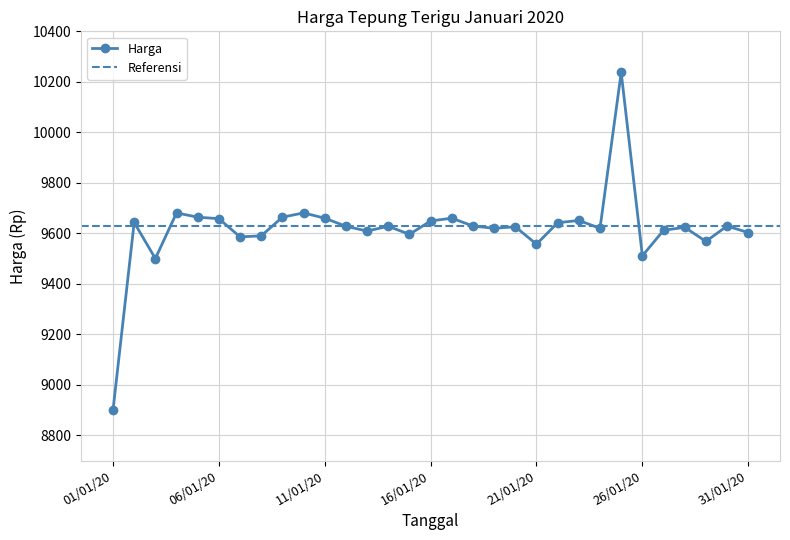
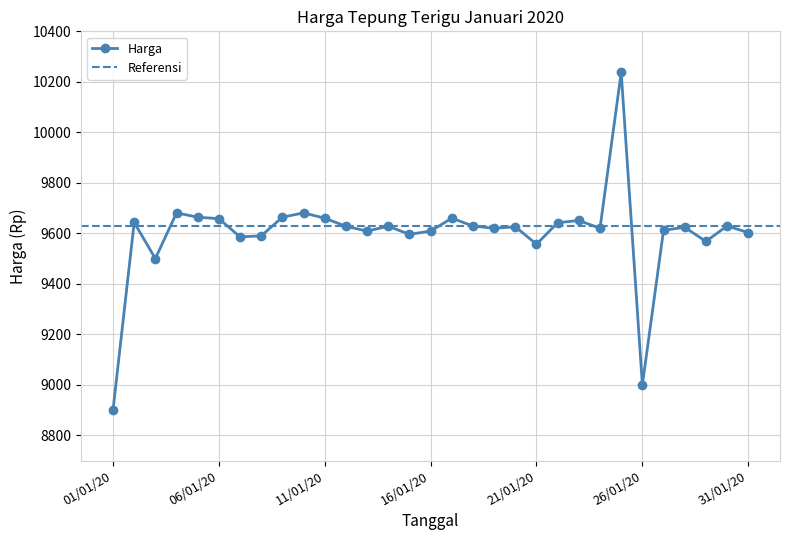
  {
    "01/01/20": 8900,
    "06/01/20": 9660,
    "11/01/20": 9660,
-   "16/01/20": 9650,
+   "16/01/20": 9610,
    "21/01/20": 9560,
-   "26/01/20": 9510,
+   "26/01/20": 9000,
    "31/01/20": 9600
  }
